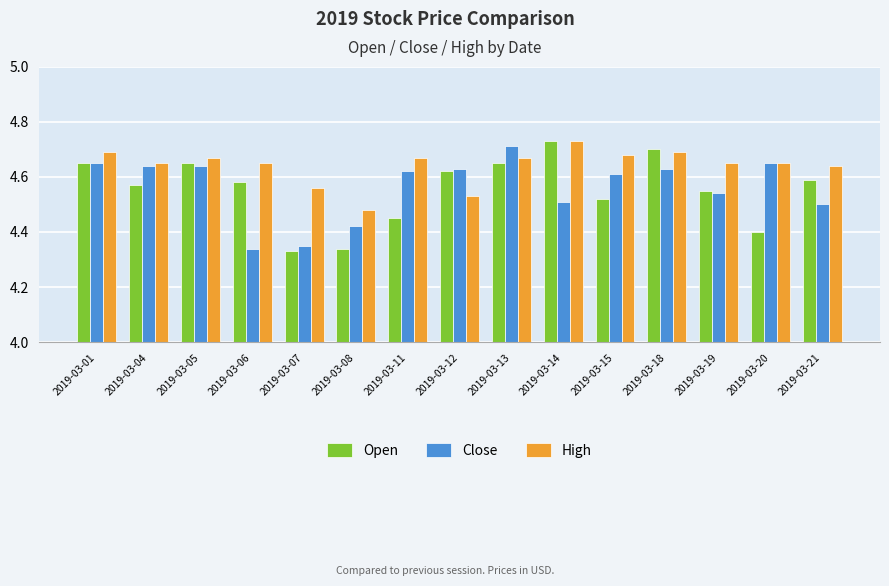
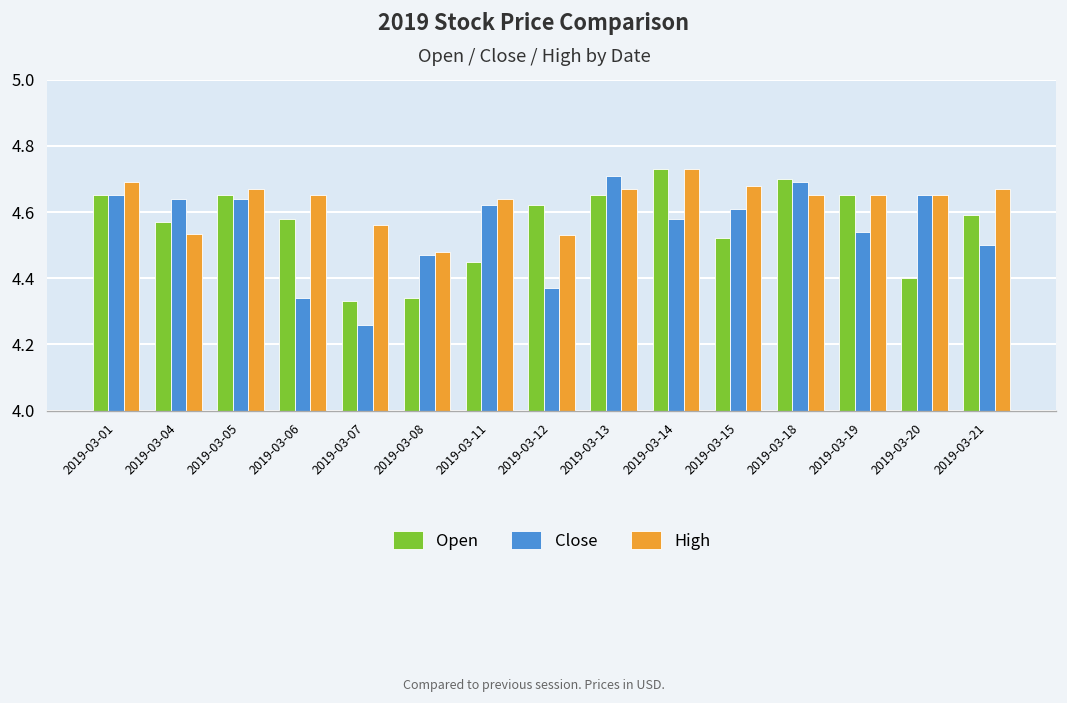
  {
    "Open": {
      "2019-03-01": 4.65,
      "2019-03-04": 4.57,
      "2019-03-05": 4.65,
      "2019-03-06": 4.58,
      "2019-03-07": 4.33,
      "2019-03-08": 4.34,
      "2019-03-11": 4.45,
      "2019-03-12": 4.62,
      "2019-03-13": 4.65,
      "2019-03-14": 4.73,
      "2019-03-15": 4.52,
      "2019-03-18": 4.70,
-     "2019-03-19": 4.55,
+     "2019-03-19": 4.65,
      "2019-03-20": 4.40,
      "2019-03-21": 4.59
    },
    "Close": {
      "2019-03-01": 4.65,
      "2019-03-04": 4.64,
      "2019-03-05": 4.64,
      "2019-03-06": 4.34,
-     "2019-03-07": 4.35,
-     "2019-03-08": 4.42,
+     "2019-03-07": 4.26,
+     "2019-03-08": 4.47,
      "2019-03-11": 4.62,
-     "2019-03-12": 4.63,
+     "2019-03-12": 4.37,
      "2019-03-13": 4.71,
-     "2019-03-14": 4.51,
+     "2019-03-14": 4.58,
      "2019-03-15": 4.61,
-     "2019-03-18": 4.63,
+     "2019-03-18": 4.69,
      "2019-03-19": 4.54,
      "2019-03-20": 4.65,
      "2019-03-21": 4.50
    },
    "High": {
      "2019-03-01": 4.69,
-     "2019-03-04": 4.65,
+     "2019-03-04": 4.53,
      "2019-03-05": 4.67,
      "2019-03-06": 4.65,
      "2019-03-07": 4.56,
      "2019-03-08": 4.48,
-     "2019-03-11": 4.67,
+     "2019-03-11": 4.64,
      "2019-03-12": 4.53,
      "2019-03-13": 4.67,
      "2019-03-14": 4.73,
      "2019-03-15": 4.68,
-     "2019-03-18": 4.69,
+     "2019-03-18": 4.65,
      "2019-03-19": 4.65,
      "2019-03-20": 4.65,
-     "2019-03-21": 4.64
+     "2019-03-21": 4.67
    }
  }
